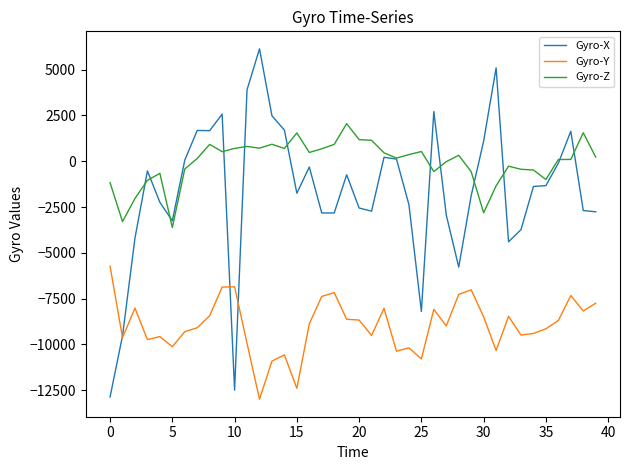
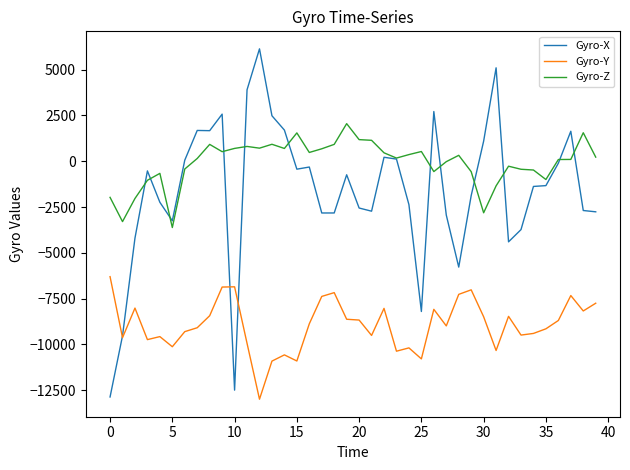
  {
    "Gyro-X": {
      "0": -12900,
      "5": -3200,
      "10": -12500,
-     "15": -1700,
+     "15": -400,
      "20": -2600,
      "25": -8200,
      "30": 1100,
      "35": -1300
    },
    "Gyro-Y": {
-     "0": -5700,
+     "0": -6300,
      "5": -10100,
      "10": -6900,
-     "15": -12400,
+     "15": -10900,
      "20": -8700,
      "25": -10800,
      "30": -8500,
      "35": -9100
    },
    "Gyro-Z": {
-     "0": -1200,
+     "0": -2000,
      "5": -3600,
      "10": 700,
      "15": 1500,
      "20": 1200,
      "25": 500,
      "30": -2800,
      "35": -1000
    }
  }
